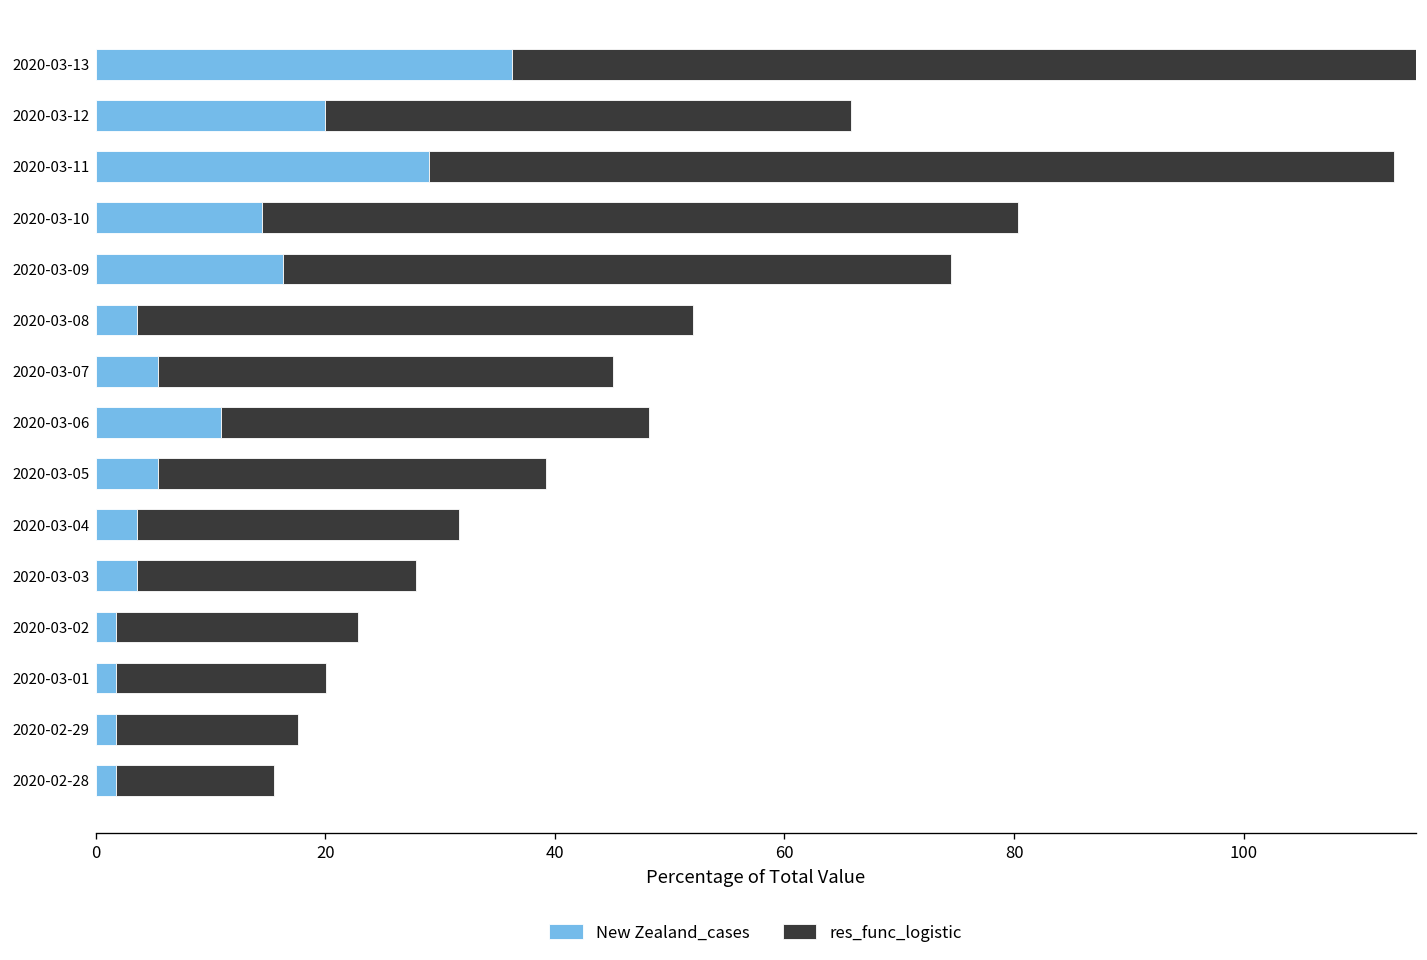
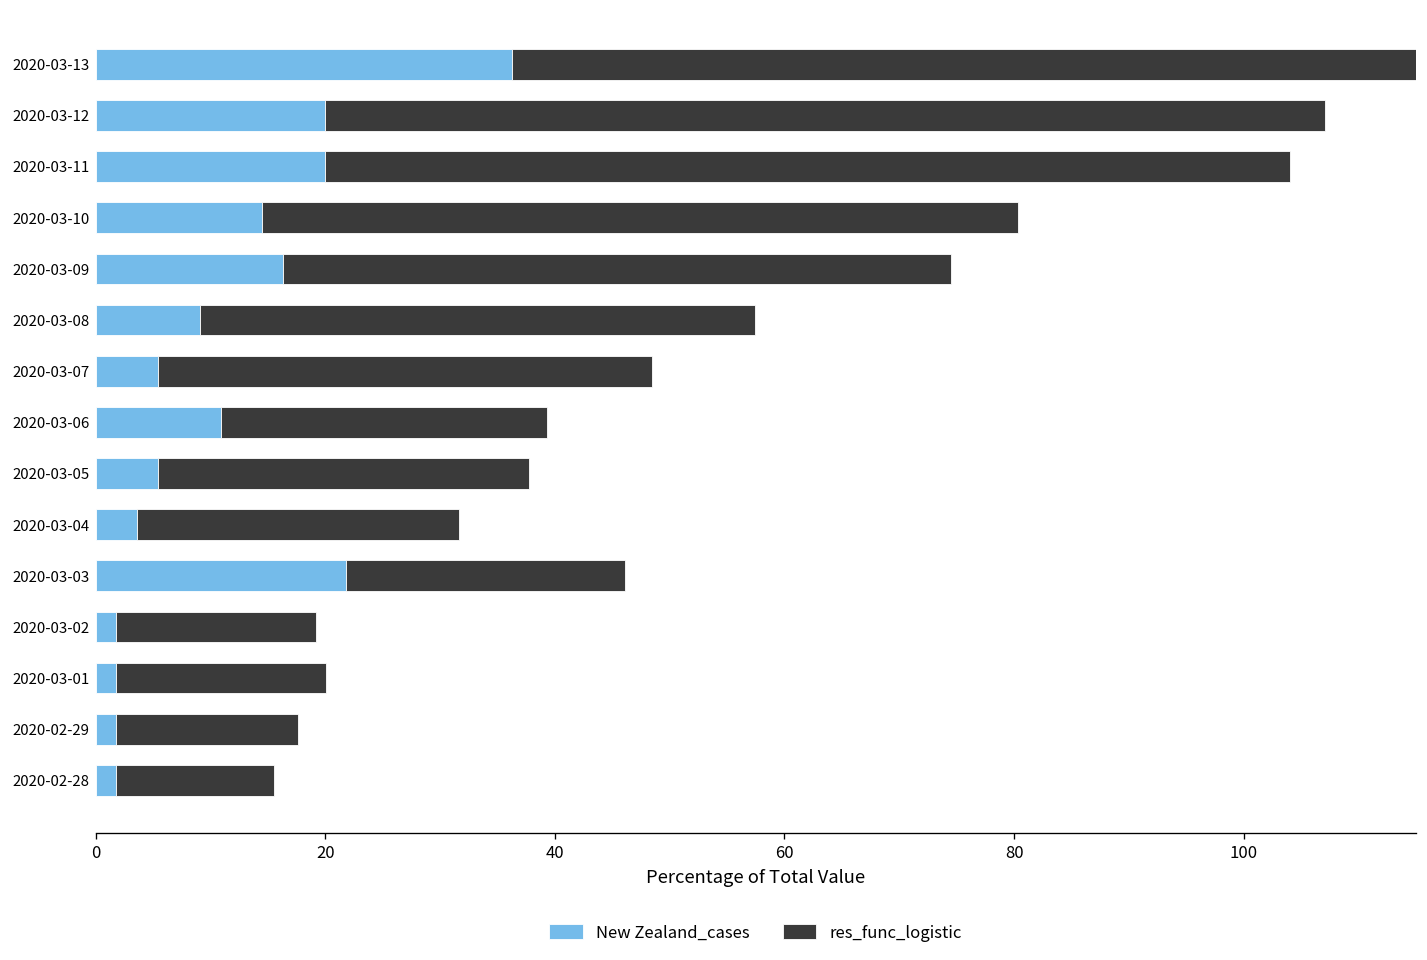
  {
    "New Zealand_cases": {
      "2020-03-13": 36,
      "2020-03-12": 20,
-     "2020-03-11": 29,
+     "2020-03-11": 20,
      "2020-03-10": 15,
      "2020-03-09": 16,
-     "2020-03-08": 4,
+     "2020-03-08": 9,
      "2020-03-07": 5,
      "2020-03-06": 11,
      "2020-03-05": 5,
      "2020-03-04": 4,
-     "2020-03-03": 4,
+     "2020-03-03": 22,
      "2020-03-02": 2,
      "2020-03-01": 2,
      "2020-02-29": 2,
      "2020-02-28": 2
    },
    "res_func_logistic": {
-     "2020-03-12": 46,
+     "2020-03-12": 87,
      "2020-03-11": 84,
      "2020-03-10": 66,
      "2020-03-09": 58,
      "2020-03-08": 48,
-     "2020-03-07": 40,
-     "2020-03-06": 37,
-     "2020-03-05": 34,
+     "2020-03-07": 43,
+     "2020-03-06": 28,
+     "2020-03-05": 32,
      "2020-03-04": 28,
      "2020-03-03": 24,
-     "2020-03-02": 21,
+     "2020-03-02": 17,
      "2020-03-01": 18,
      "2020-02-29": 16,
      "2020-02-28": 14
    }
  }
